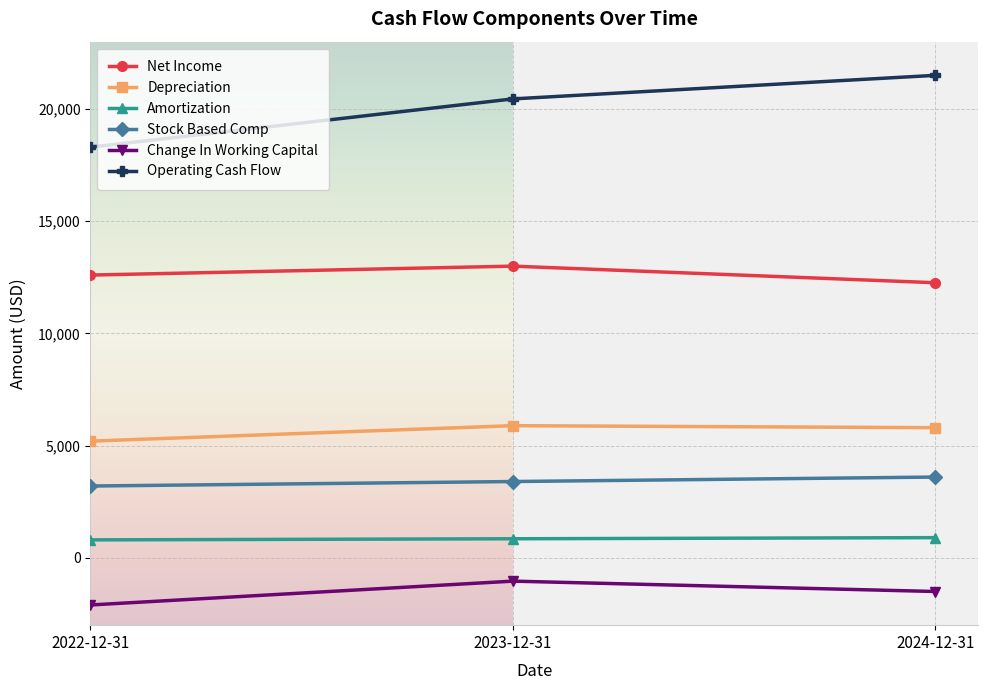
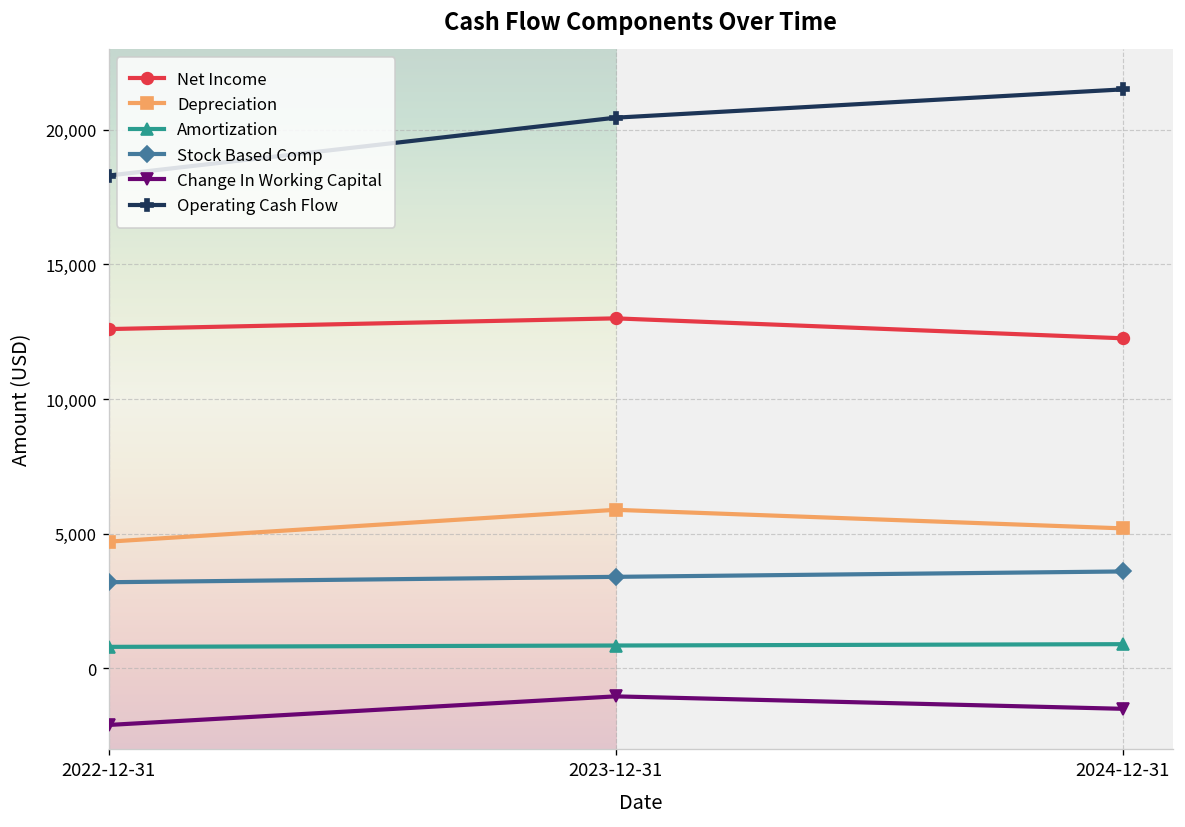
  {
    "Net Income": {
      "2022-12-31": "12,600",
      "2023-12-31": "13,000",
      "2024-12-31": "12,300"
    },
    "Depreciation": {
-     "2022-12-31": "5,200",
+     "2022-12-31": "4,700",
      "2023-12-31": "5,900",
-     "2024-12-31": "5,800"
+     "2024-12-31": "5,200"
    },
    "Change In Working Capital": {
      "2022-12-31": "-2,100",
      "2023-12-31": "-1,000",
      "2024-12-31": "-1,500"
    },
    "Operating Cash Flow": {
      "2022-12-31": "18,300",
      "2023-12-31": "20,500",
      "2024-12-31": "21,500"
    }
  }
